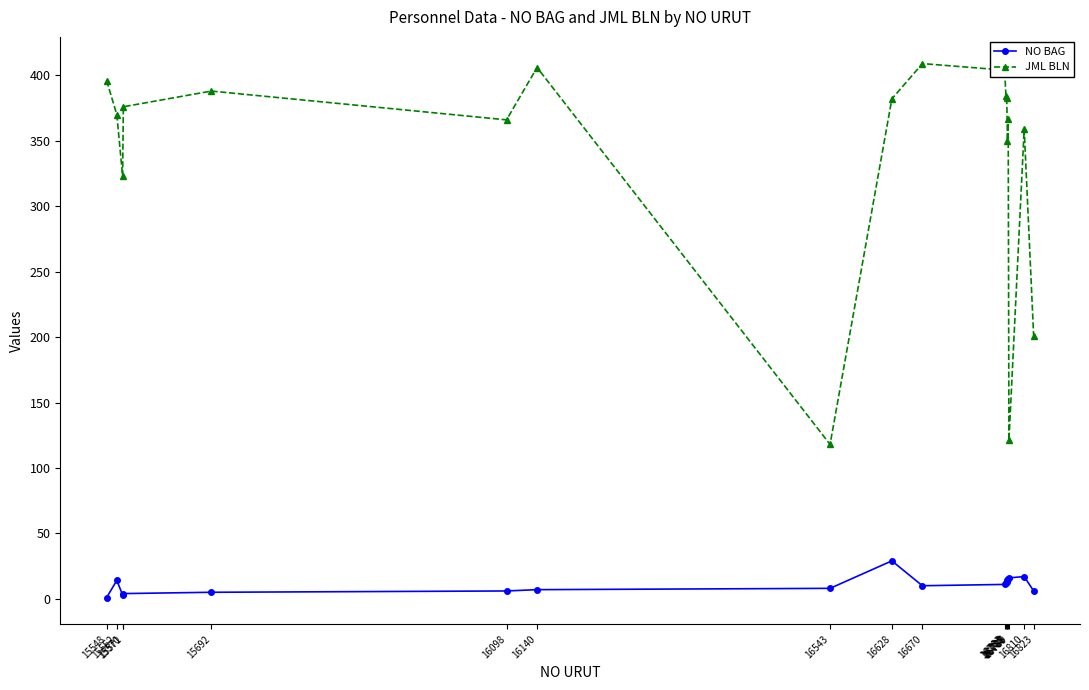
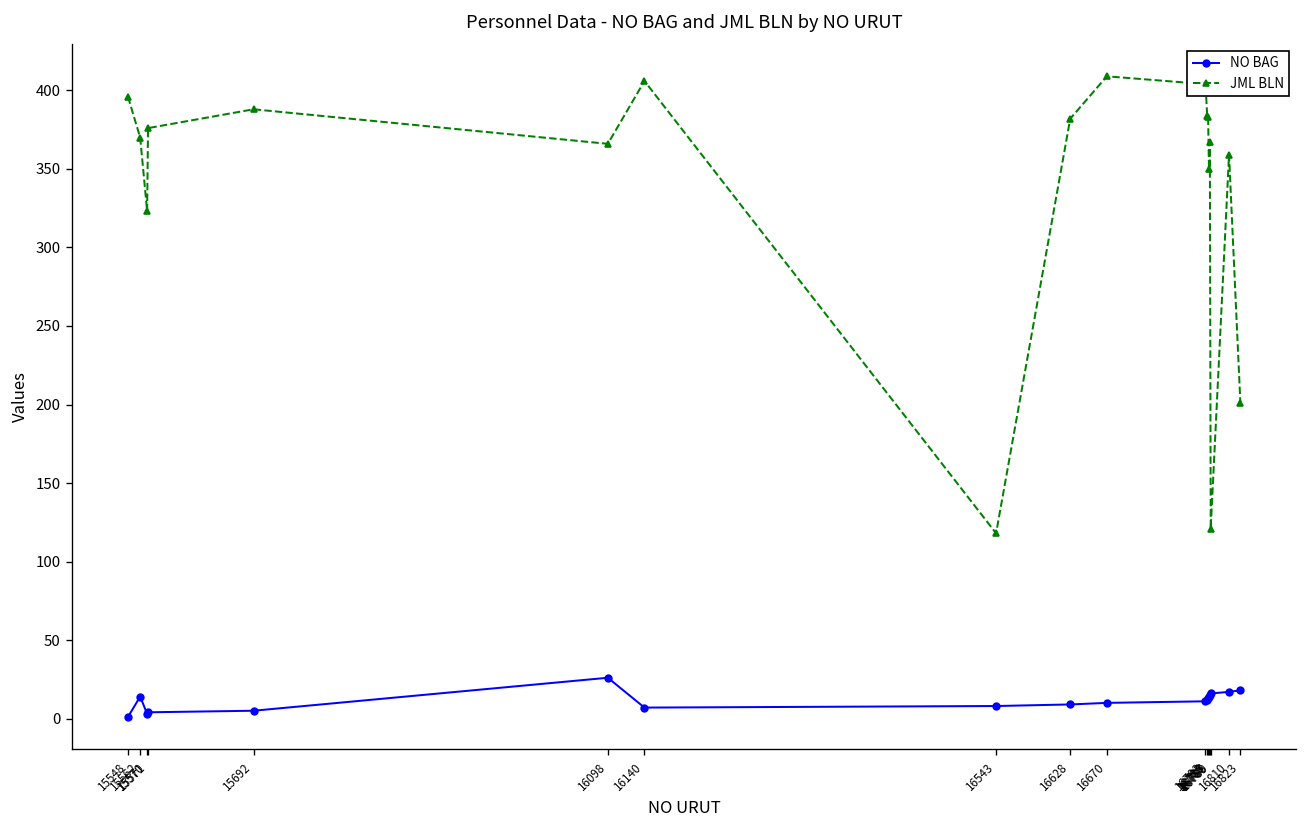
  {
    "NO BAG": {
      "15548": 1,
      "15562": 14,
      "15570": 3,
      "15571": 4,
      "15692": 5,
-     "16098": 6,
+     "16098": 26,
      "16140": 7,
      "16543": 8,
-     "16628": 29,
+     "16628": 9,
      "16670": 10,
      "16783": 11,
      "16785": 12,
      "16786": 13,
      "16787": 14,
      "16788": 15,
      "16789": 16,
      "16810": 17,
-     "16823": 6
+     "16823": 18
    },
    "JML BLN": {
      "15548": 396,
      "15562": 370,
      "15570": 323,
      "15571": 376,
      "15692": 388,
      "16098": 366,
      "16140": 406,
      "16543": 118,
      "16628": 382,
      "16670": 409,
      "16785": 384,
      "16786": 383,
      "16787": 350,
      "16788": 367,
      "16789": 121,
      "16810": 359,
      "16823": 201
    }
  }
